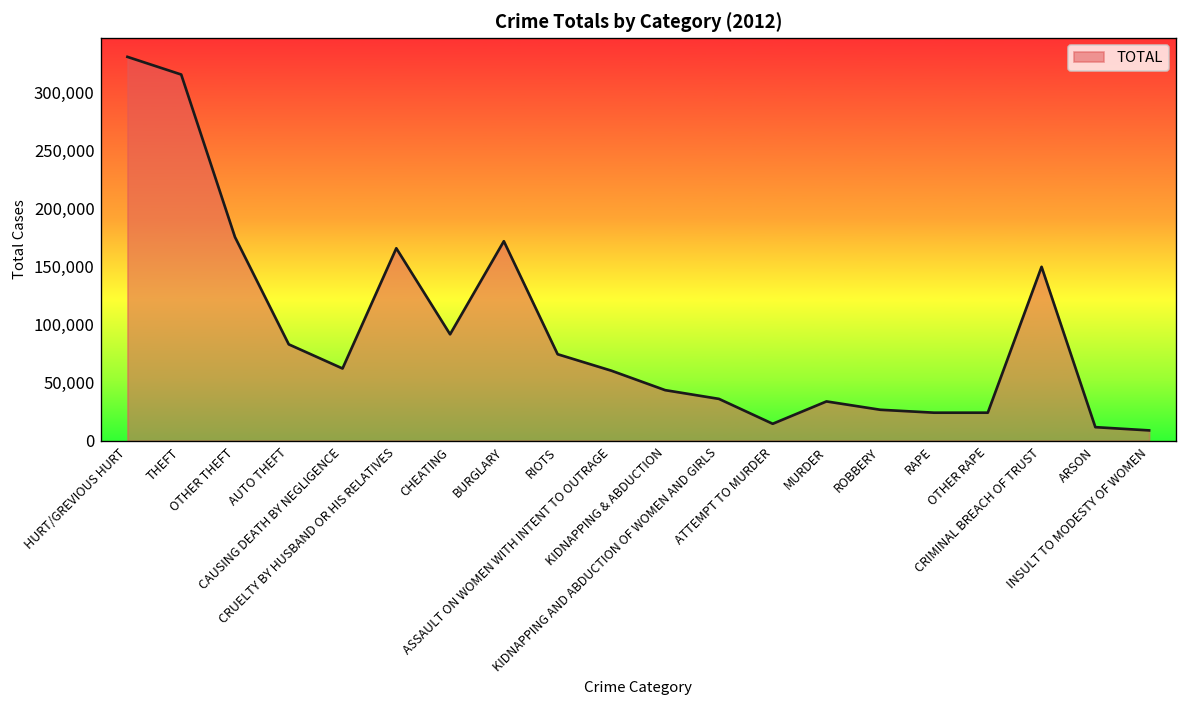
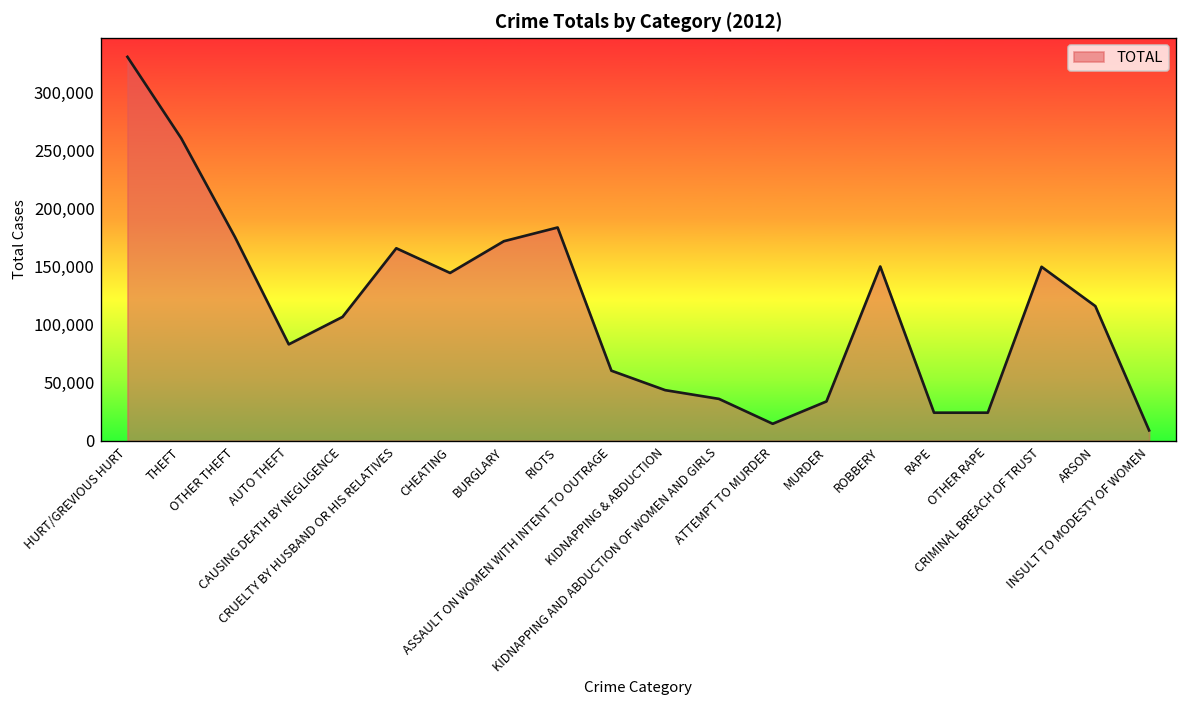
  {
    "HURT/GREVIOUS HURT": "330,000",
-   "THEFT": "320,000",
+   "THEFT": "260,000",
    "OTHER THEFT": "180,000",
    "AUTO THEFT": "80,000",
-   "CAUSING DEATH BY NEGLIGENCE": "60,000",
+   "CAUSING DEATH BY NEGLIGENCE": "110,000",
    "CRUELTY BY HUSBAND OR HIS RELATIVES": "170,000",
-   "CHEATING": "90,000",
+   "CHEATING": "140,000",
    "BURGLARY": "170,000",
-   "RIOTS": "70,000",
+   "RIOTS": "180,000",
    "ASSAULT ON WOMEN WITH INTENT TO OUTRAGE": "60,000",
    "KIDNAPPING & ABDUCTION": "40,000",
    "KIDNAPPING AND ABDUCTION OF WOMEN AND GIRLS": "40,000",
    "ATTEMPT TO MURDER": "10,000",
    "MURDER": "30,000",
-   "ROBBERY": "30,000",
+   "ROBBERY": "150,000",
    "RAPE": "20,000",
    "OTHER RAPE": "20,000",
    "CRIMINAL BREACH OF TRUST": "150,000",
-   "ARSON": "10,000",
+   "ARSON": "120,000",
    "INSULT TO MODESTY OF WOMEN": "10,000"
  }
